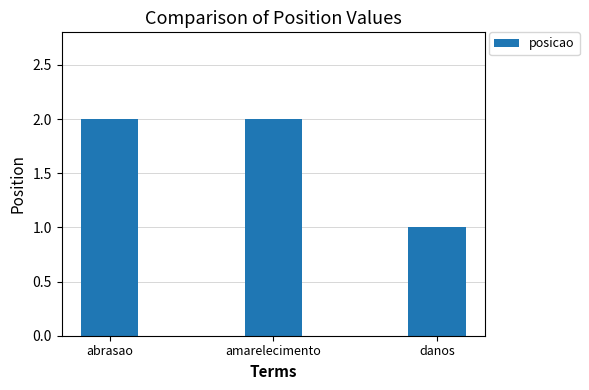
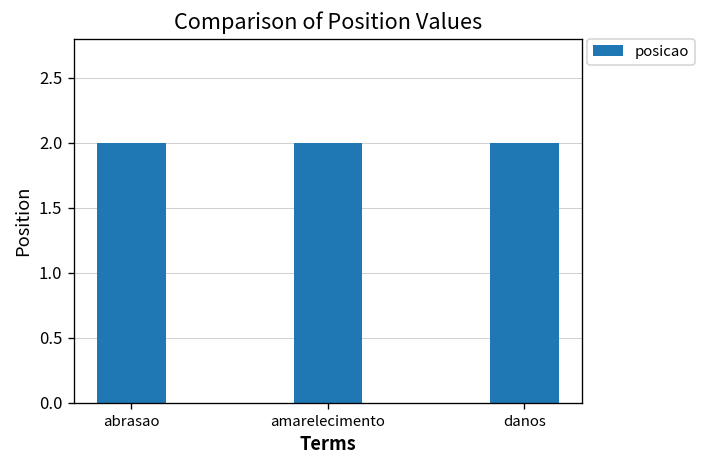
  {
    "abrasao": 2,
    "amarelecimento": 2,
-   "danos": 1
+   "danos": 2
  }
